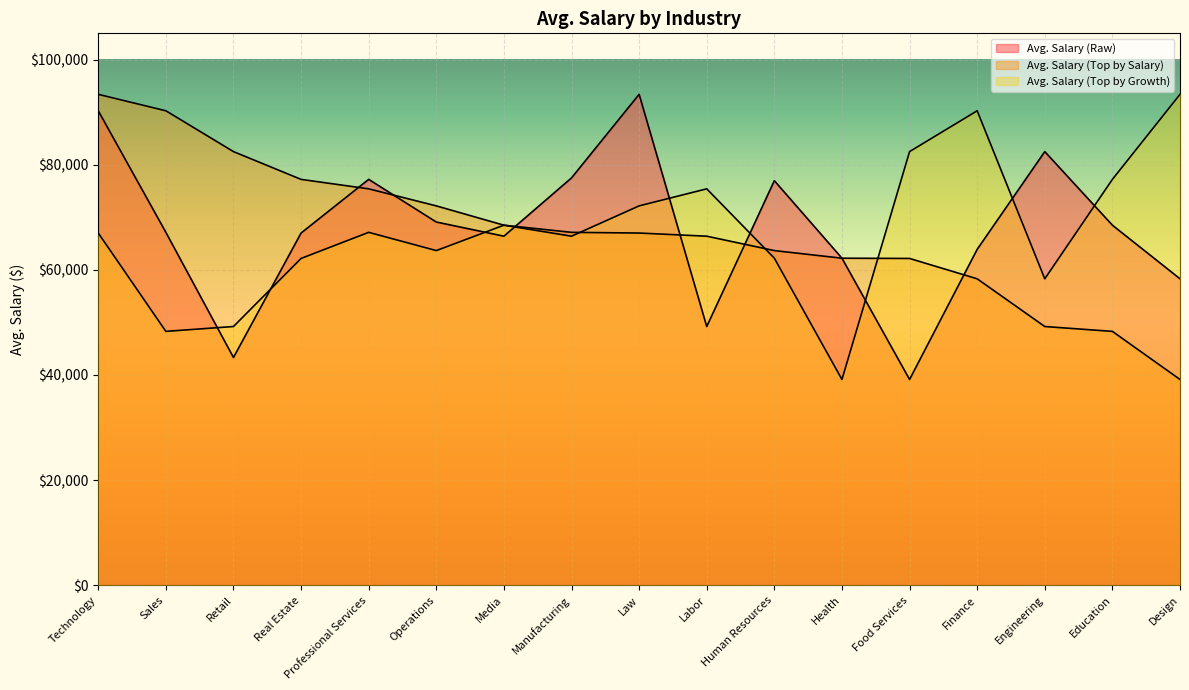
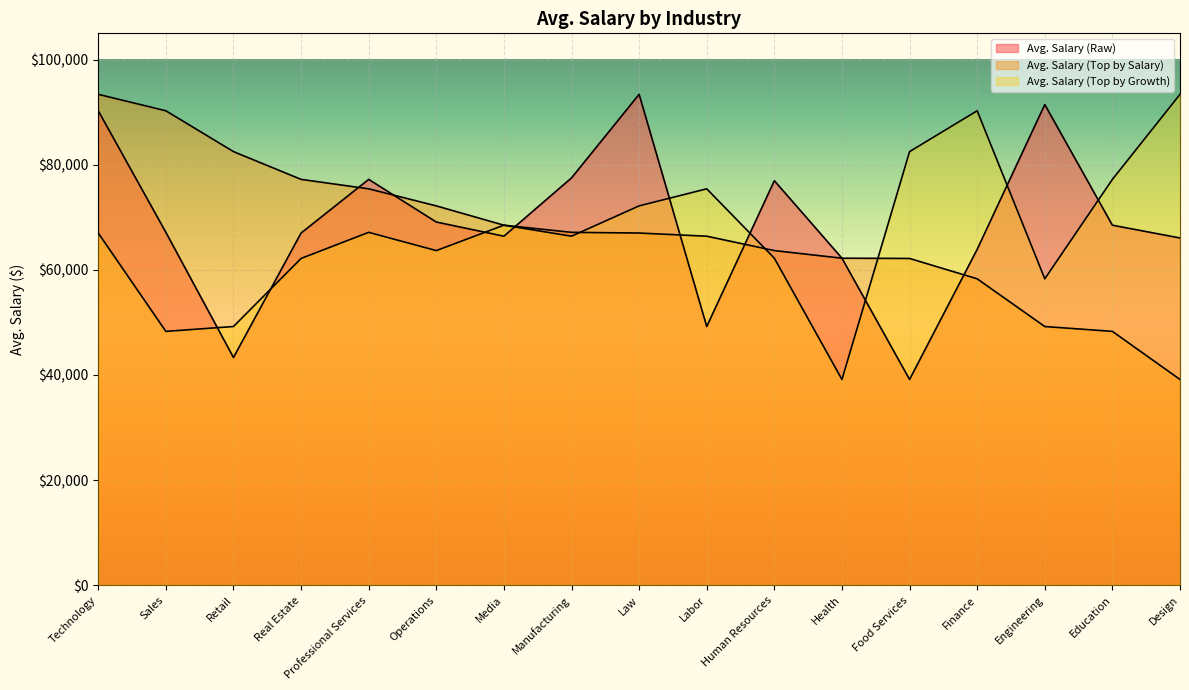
  {
    "Avg. Salary (Raw)": {
      "Technology": "$90,000",
      "Sales": "$67,000",
      "Retail": "$43,000",
      "Real Estate": "$67,000",
      "Professional Services": "$77,000",
      "Operations": "$69,000",
      "Media": "$66,000",
      "Manufacturing": "$77,000",
      "Law": "$93,000",
      "Labor": "$49,000",
      "Human Resources": "$77,000",
      "Food Services": "$39,000",
      "Finance": "$64,000",
-     "Engineering": "$82,000",
+     "Engineering": "$91,000",
      "Education": "$68,000",
-     "Design": "$58,000"
+     "Design": "$66,000"
    }
  }
